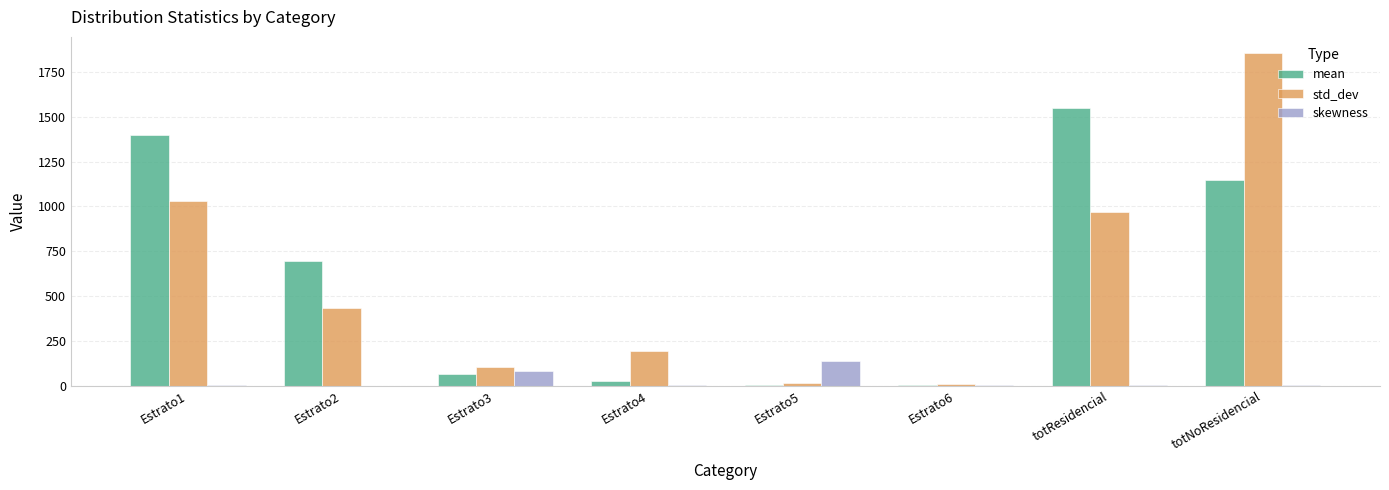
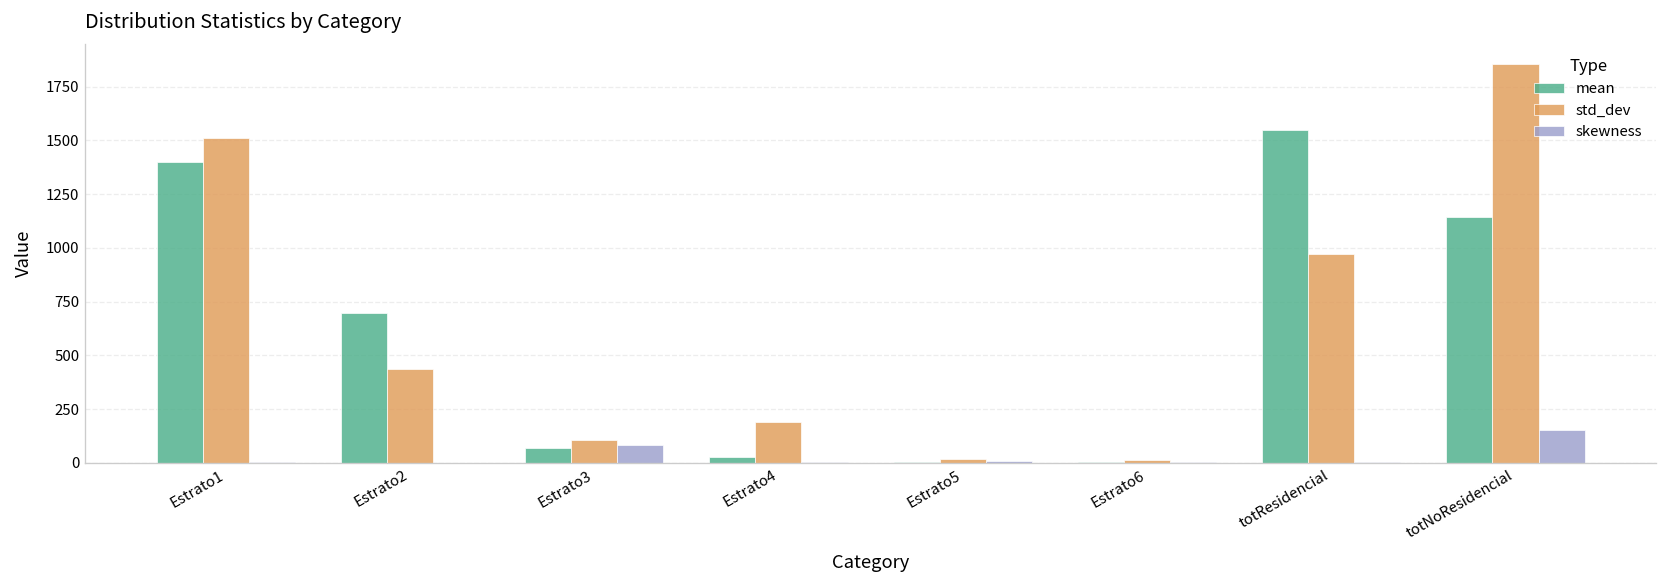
  {
    "mean": {
      "Estrato1": 1400,
      "Estrato2": 700,
      "Estrato3": 70,
      "Estrato4": 20,
      "totResidencial": 1550,
      "totNoResidencial": 1150
    },
    "std_dev": {
-     "Estrato1": 1030,
+     "Estrato1": 1510,
      "Estrato2": 430,
      "Estrato3": 100,
      "Estrato4": 190,
      "Estrato5": 20,
      "totResidencial": 970,
      "totNoResidencial": 1850
    },
    "skewness": {
      "Estrato3": 80,
-     "Estrato5": 140,
-     "totNoResidencial": 0
+     "Estrato5": 10,
+     "totNoResidencial": 150
    }
  }
